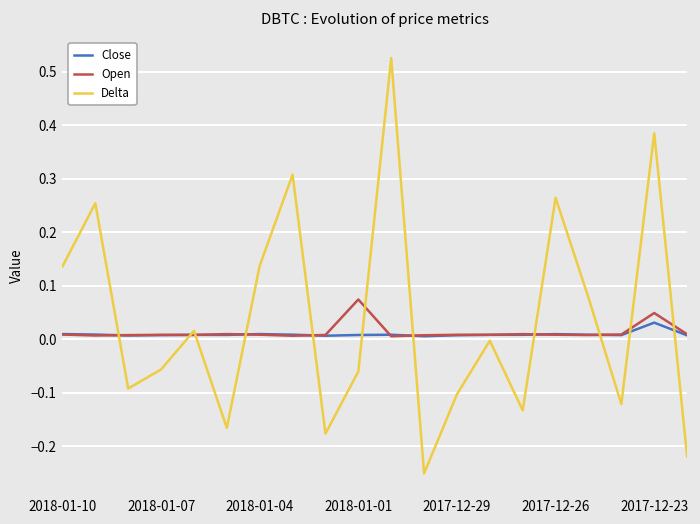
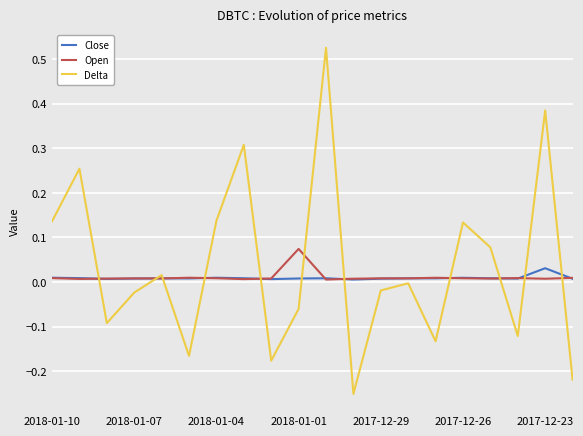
  {
    "Close": {
      "2018-01-01": 0.01,
      "2017-12-23": 0.03
    },
    "Open": {
      "2018-01-01": 0.07,
-     "2017-12-23": 0.05
+     "2017-12-23": 0.01
    },
    "Delta": {
      "2018-01-10": 0.14,
-     "2018-01-07": -0.06,
+     "2018-01-07": -0.02,
      "2018-01-04": 0.14,
      "2018-01-01": -0.06,
-     "2017-12-29": -0.10,
-     "2017-12-26": 0.26,
+     "2017-12-29": -0.02,
+     "2017-12-26": 0.13,
      "2017-12-23": 0.38
    }
  }
